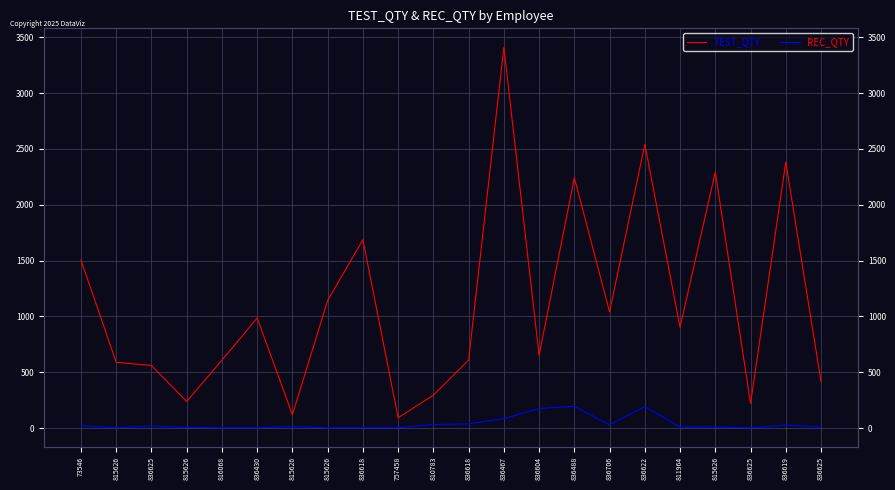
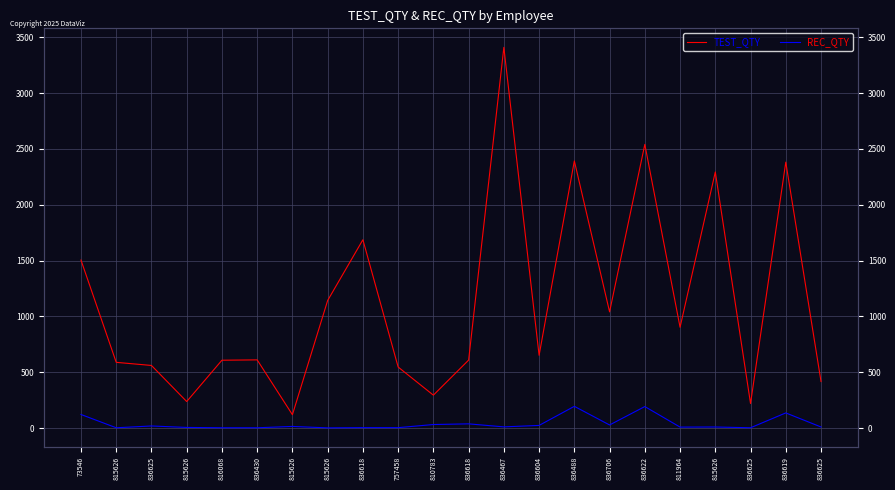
  {
    "TEST_QTY": {
      "73546": 1510,
      "816068": 610,
-     "836430": 990,
-     "757458": 90,
+     "836430": 610,
+     "757458": 550,
      "810783": 300,
      "836467": 3410,
      "836604": 650,
-     "836488": 2240,
+     "836488": 2390,
      "836706": 1040,
      "836622": 2540,
      "811964": 900,
      "836619": 2380
    },
    "REC_QTY": {
-     "73546": 20,
+     "73546": 120,
      "816068": 0,
      "836430": 0,
      "757458": 0,
      "810783": 30,
-     "836467": 90,
-     "836604": 180,
+     "836467": 10,
+     "836604": 20,
      "836488": 200,
      "836706": 30,
      "836622": 190,
      "811964": 10,
-     "836619": 30
+     "836619": 140
    }
  }
